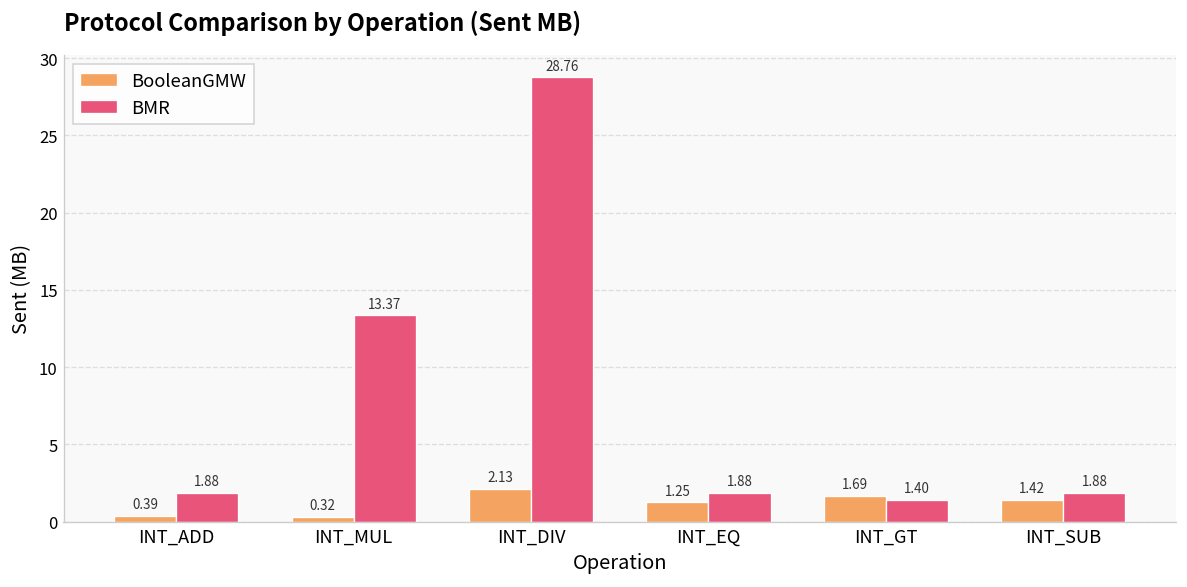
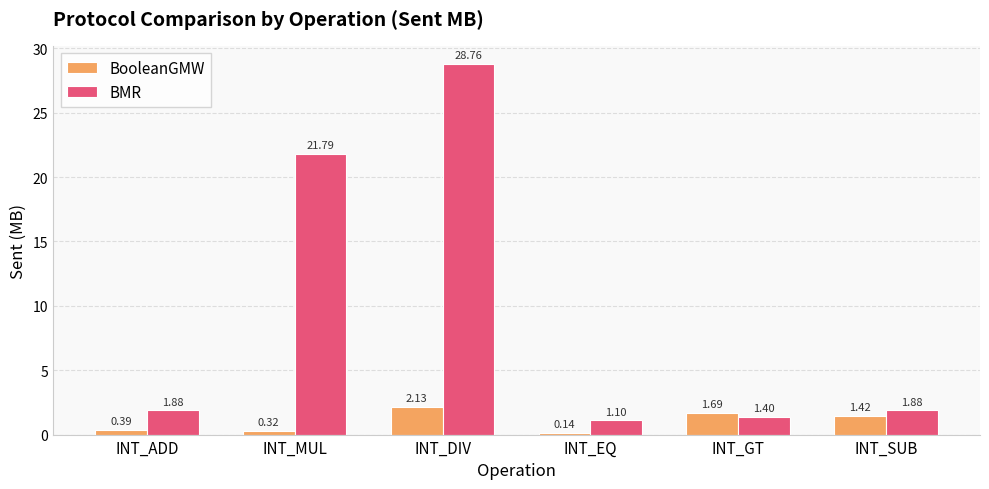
  {
    "BooleanGMW": {
      "INT_ADD": 0.39,
      "INT_MUL": 0.32,
      "INT_DIV": 2.13,
-     "INT_EQ": 1.25,
+     "INT_EQ": 0.14,
      "INT_GT": 1.69,
      "INT_SUB": 1.42
    },
    "BMR": {
      "INT_ADD": 1.88,
-     "INT_MUL": 13.37,
+     "INT_MUL": 21.79,
      "INT_DIV": 28.76,
-     "INT_EQ": 1.88,
+     "INT_EQ": 1.10,
      "INT_GT": 1.40,
      "INT_SUB": 1.88
    }
  }
